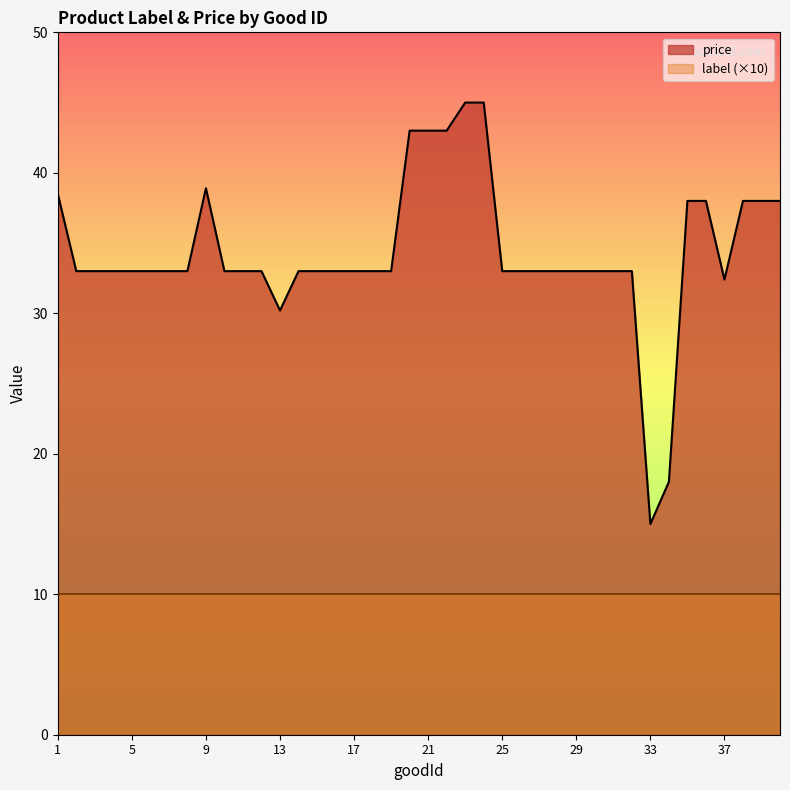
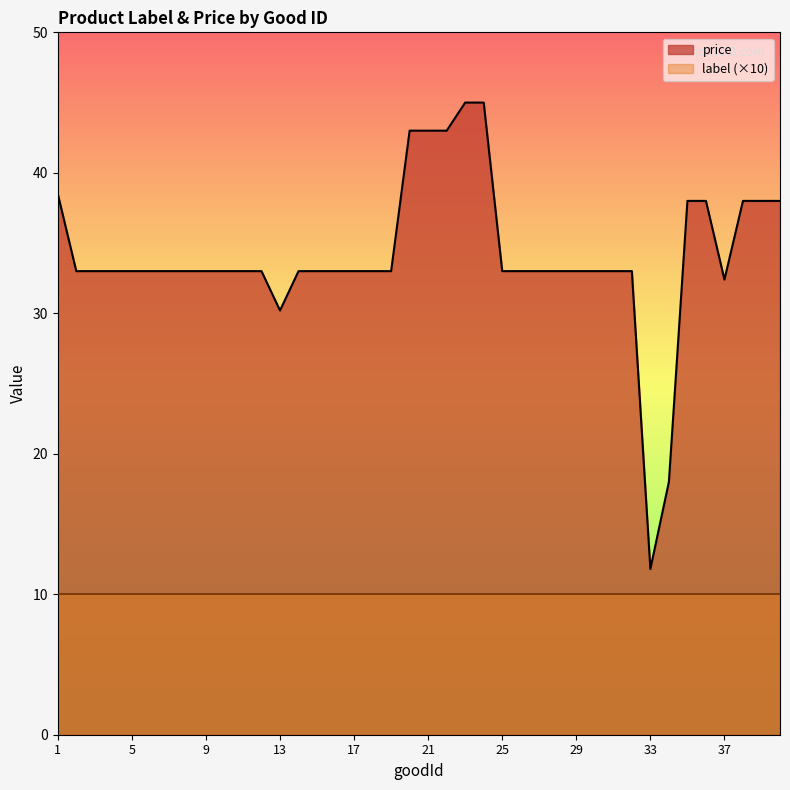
  {
    "price": {
      "1": 38.5,
      "5": 33.0,
-     "9": 38.9,
+     "9": 33.0,
      "13": 30.2,
      "17": 33.0,
      "21": 43.0,
      "25": 33.0,
      "29": 33.0,
-     "33": 15.0,
+     "33": 11.8,
      "37": 32.4
    },
    "label (×10)": {
      "1": 10.0,
      "5": 10.0,
      "9": 10.0,
      "13": 10.0,
      "17": 10.0,
      "21": 10.0,
      "25": 10.0,
      "29": 10.0,
      "33": 10.0,
      "37": 10.0
    }
  }
